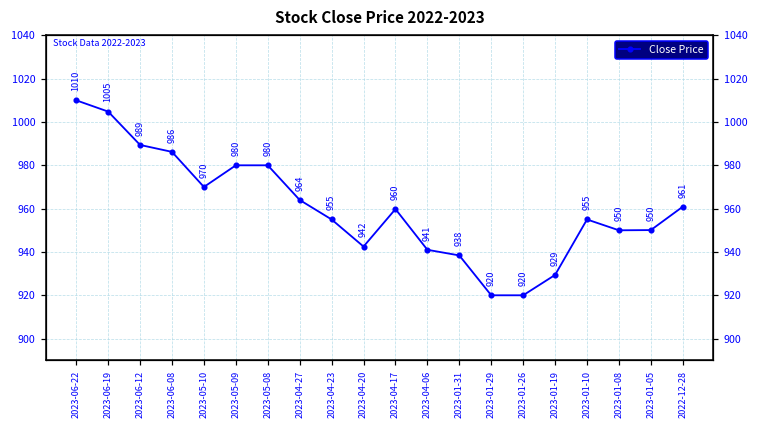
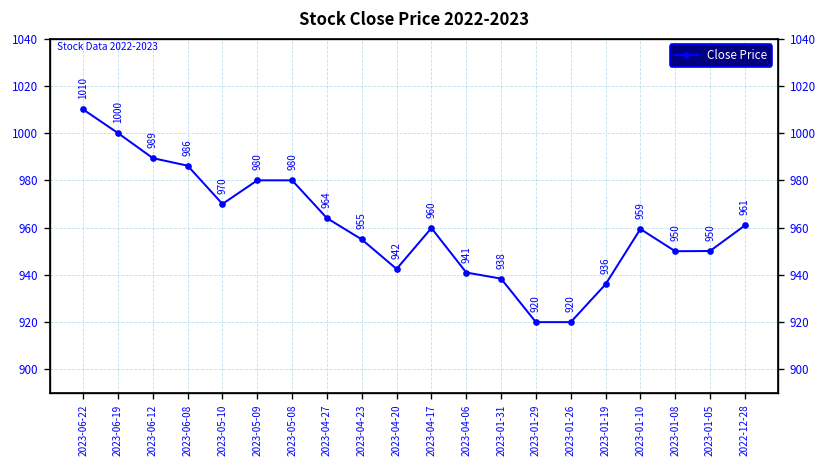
  {
    "2023-06-22": 1010,
-   "2023-06-19": 1005,
+   "2023-06-19": 1000,
    "2023-06-12": 989,
    "2023-06-08": 986,
    "2023-05-10": 970,
    "2023-05-09": 980,
    "2023-05-08": 980,
    "2023-04-27": 964,
    "2023-04-23": 955,
    "2023-04-20": 942,
    "2023-04-17": 960,
    "2023-04-06": 941,
    "2023-01-31": 938,
    "2023-01-29": 920,
    "2023-01-26": 920,
-   "2023-01-19": 929,
-   "2023-01-10": 955,
+   "2023-01-19": 936,
+   "2023-01-10": 959,
    "2023-01-08": 950,
    "2023-01-05": 950,
    "2022-12-28": 961
  }
